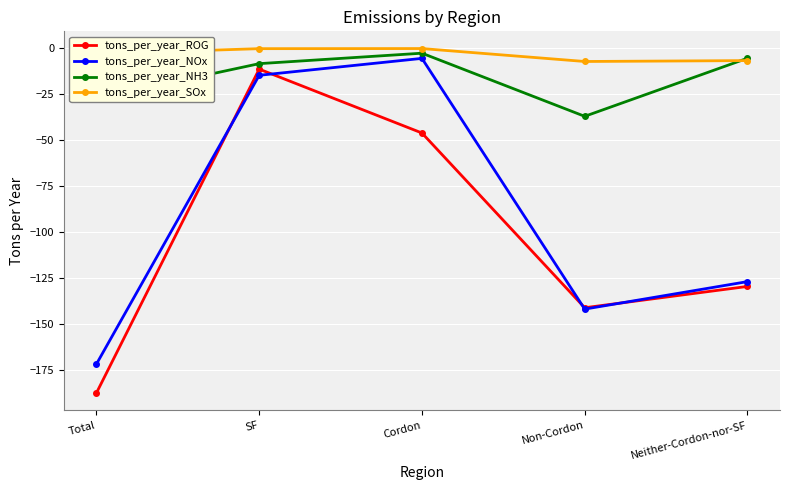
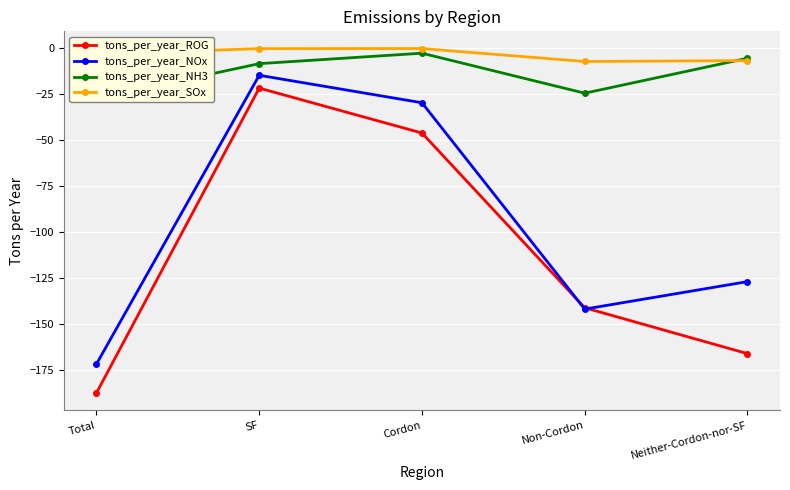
  {
    "tons_per_year_ROG": {
      "Total": -187,
-     "SF": -12,
+     "SF": -22,
      "Cordon": -46,
-     "Neither-Cordon-nor-SF": -129
+     "Neither-Cordon-nor-SF": -166
    },
    "tons_per_year_NOx": {
      "Total": -172,
      "SF": -15,
-     "Cordon": -6,
+     "Cordon": -30,
      "Neither-Cordon-nor-SF": -127
    },
    "tons_per_year_NH3": {
      "SF": -9,
      "Cordon": -3,
-     "Non-Cordon": -37
+     "Non-Cordon": -25
    },
    "tons_per_year_SOx": {
      "SF": 0,
      "Cordon": 0,
      "Non-Cordon": -7
    }
  }
